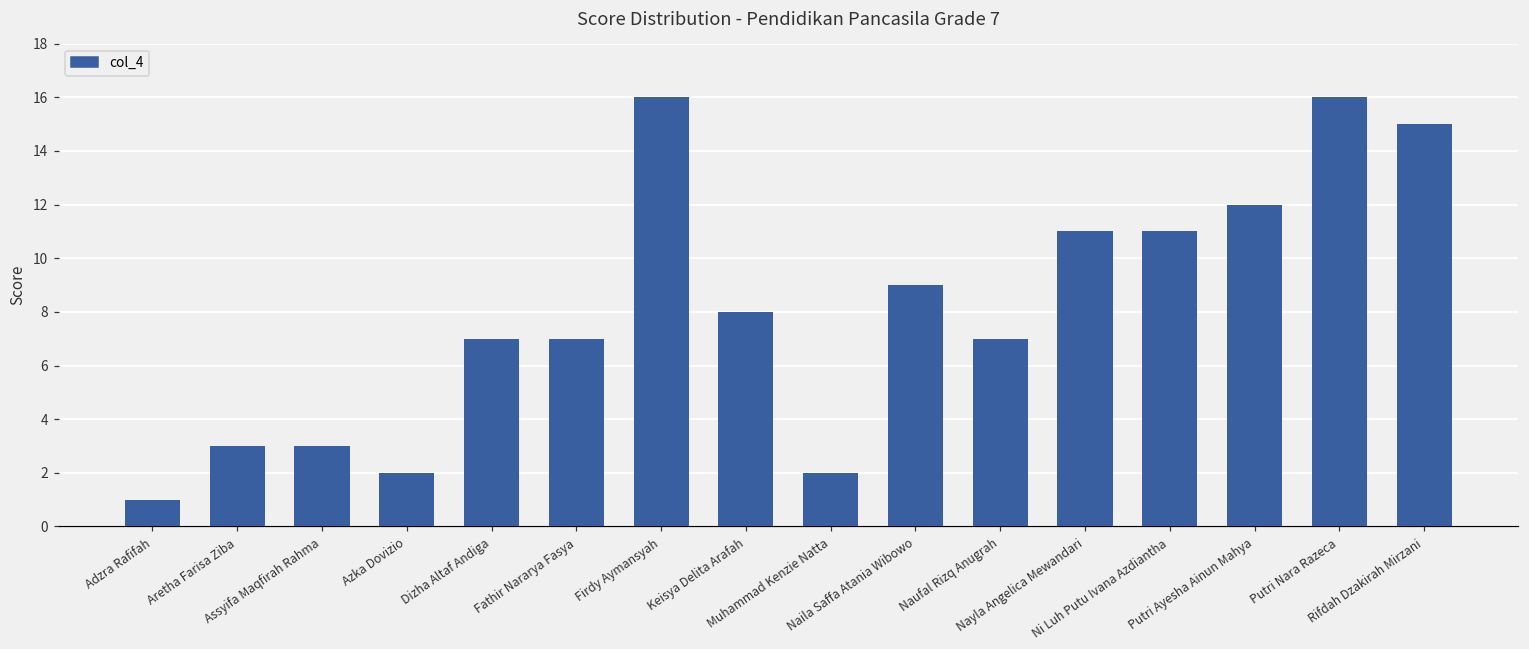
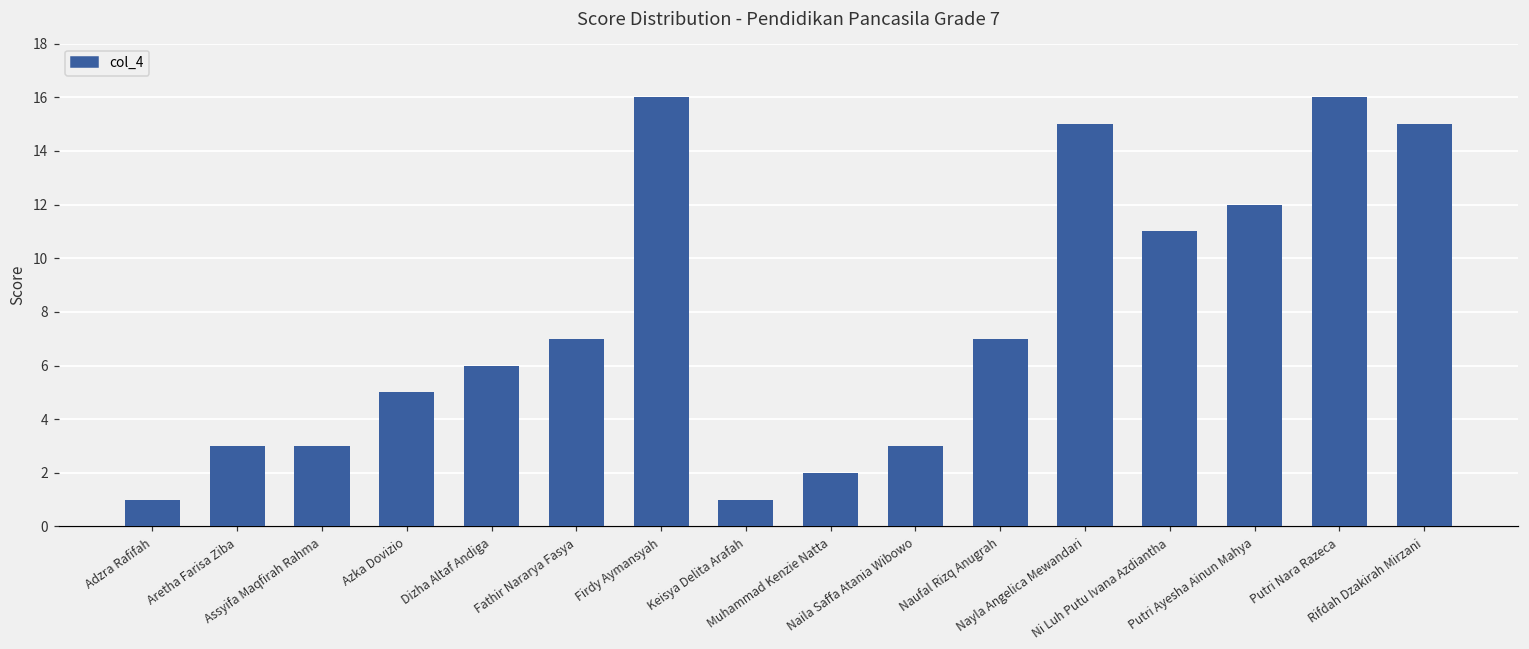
  {
    "Adzra Rafifah": 1,
    "Aretha Farisa Ziba": 3,
    "Assyifa Maqfirah Rahma": 3,
-   "Azka Dovizio": 2,
-   "Dizha Altaf Andiga": 7,
+   "Azka Dovizio": 5,
+   "Dizha Altaf Andiga": 6,
    "Fathir Nararya Fasya": 7,
    "Firdy Aymansyah": 16,
-   "Keisya Delita Arafah": 8,
+   "Keisya Delita Arafah": 1,
    "Muhammad Kenzie Natta": 2,
-   "Naila Saffa Atania Wibowo": 9,
+   "Naila Saffa Atania Wibowo": 3,
    "Naufal Rizq Anugrah": 7,
-   "Nayla Angelica Mewandari": 11,
+   "Nayla Angelica Mewandari": 15,
    "Ni Luh Putu Ivana Azdiantha": 11,
    "Putri Ayesha Ainun Mahya": 12,
    "Putri Nara Razeca": 16,
    "Rifdah Dzakirah Mirzani": 15
  }
